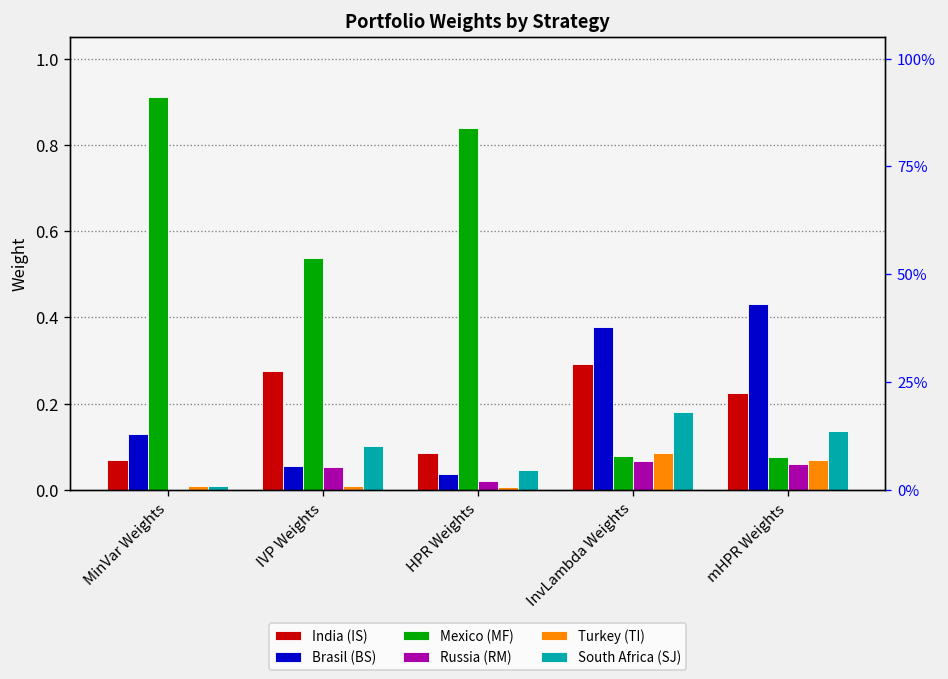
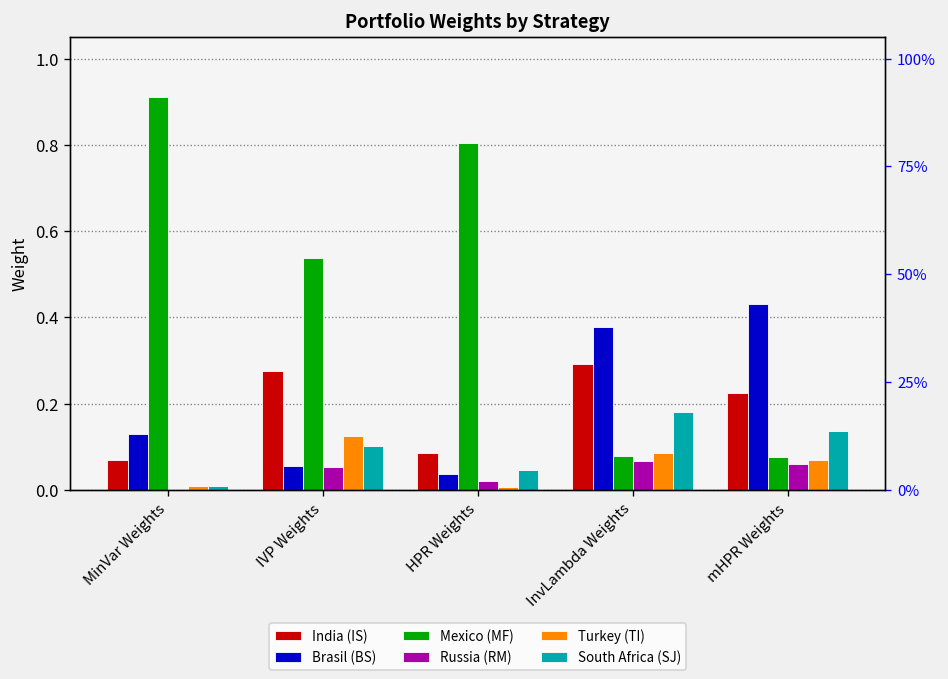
  {
    "India (IS)": {
      "MinVar Weights": 0.07,
      "IVP Weights": 0.28,
      "HPR Weights": 0.09,
      "InvLambda Weights": 0.29,
      "mHPR Weights": 0.22
    },
    "Brasil (BS)": {
      "MinVar Weights": 0.13,
      "IVP Weights": 0.06,
      "HPR Weights": 0.04,
      "InvLambda Weights": 0.38,
      "mHPR Weights": 0.43
    },
    "Mexico (MF)": {
      "MinVar Weights": 0.91,
      "IVP Weights": 0.54,
-     "HPR Weights": 0.84,
+     "HPR Weights": 0.80,
      "InvLambda Weights": 0.08,
      "mHPR Weights": 0.08
    },
    "Russia (RM)": {
      "MinVar Weights": 0.00,
      "IVP Weights": 0.05,
      "HPR Weights": 0.02,
      "InvLambda Weights": 0.07,
      "mHPR Weights": 0.06
    },
    "Turkey (TI)": {
      "MinVar Weights": 0.01,
-     "IVP Weights": 0.01,
+     "IVP Weights": 0.13,
      "InvLambda Weights": 0.09,
      "mHPR Weights": 0.07
    },
    "South Africa (SJ)": {
      "MinVar Weights": 0.01,
      "IVP Weights": 0.10,
      "HPR Weights": 0.05,
      "InvLambda Weights": 0.18,
      "mHPR Weights": 0.14
    }
  }
